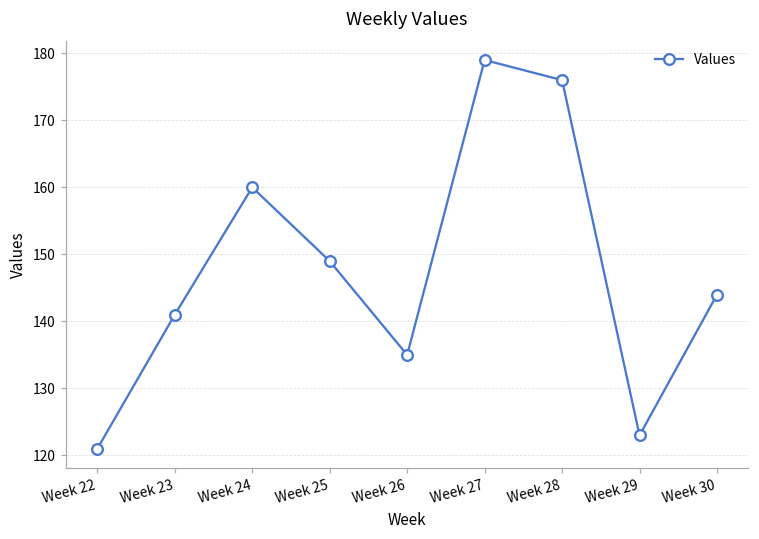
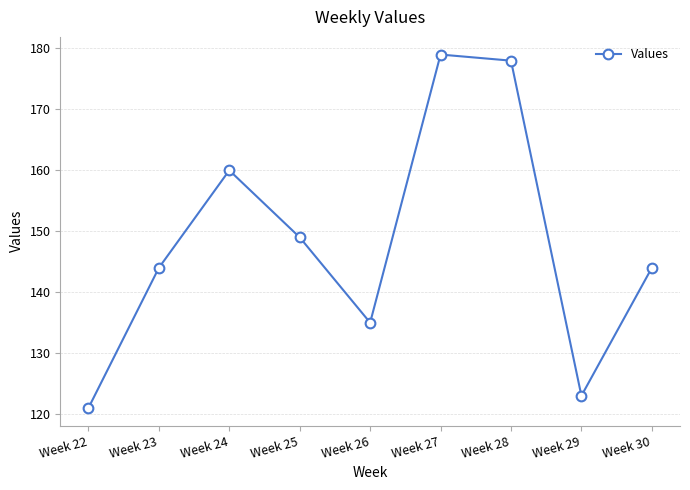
  {
    "Week 22": 121,
-   "Week 23": 141,
+   "Week 23": 144,
    "Week 24": 160,
    "Week 25": 149,
    "Week 26": 135,
    "Week 27": 179,
-   "Week 28": 176,
+   "Week 28": 178,
    "Week 29": 123,
    "Week 30": 144
  }
